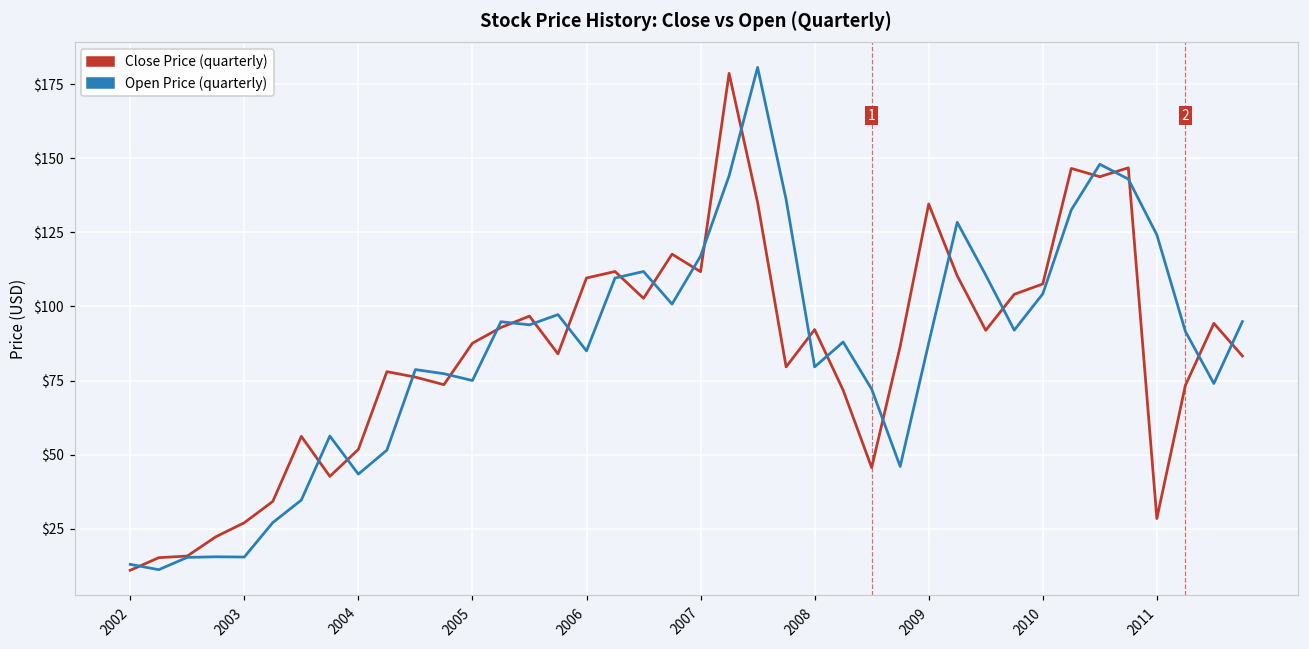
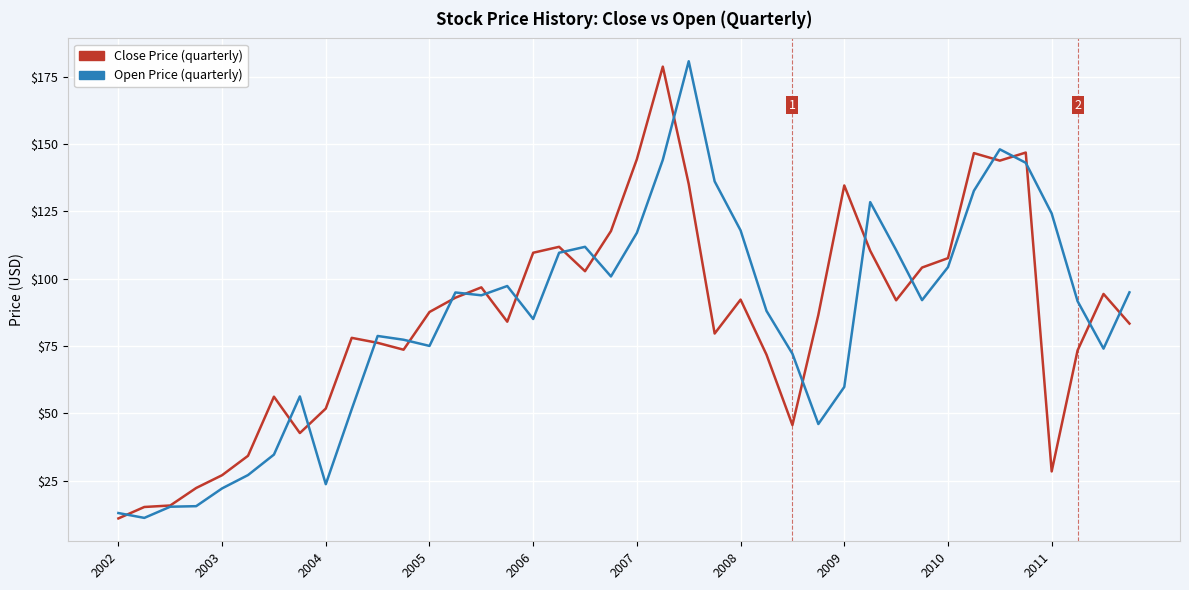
  {
    "Close Price (quarterly)": {
      "2002": "$11",
      "2003": "$27",
      "2004": "$52",
      "2005": "$88",
      "2006": "$110",
-     "2007": "$112",
+     "2007": "$144",
      "2008": "$92",
      "2009": "$135",
      "2010": "$108",
      "2011": "$28"
    },
    "Open Price (quarterly)": {
      "2002": "$13",
-     "2003": "$15",
-     "2004": "$43",
+     "2003": "$22",
+     "2004": "$24",
      "2005": "$75",
      "2006": "$85",
      "2007": "$117",
-     "2008": "$80",
-     "2009": "$88",
+     "2008": "$118",
+     "2009": "$60",
      "2010": "$104",
      "2011": "$124"
    }
  }
